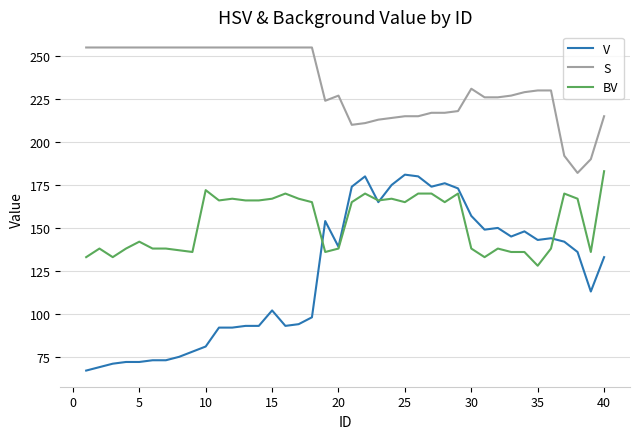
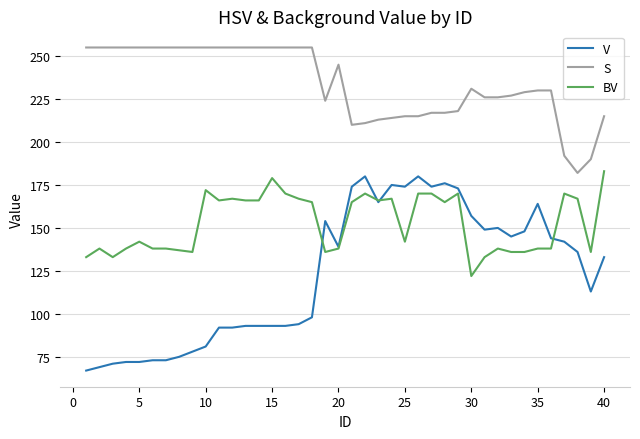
  {
    "V": {
      "5": 72,
      "10": 81,
-     "15": 102,
-     "25": 181,
+     "15": 93,
+     "25": 174,
      "30": 157,
-     "35": 143,
+     "35": 164,
      "40": 133
    },
    "S": {
      "5": 255,
      "10": 255,
      "15": 255,
-     "20": 227,
+     "20": 245,
      "25": 215,
      "30": 231,
      "35": 230,
      "40": 215
    },
    "BV": {
      "5": 142,
      "10": 172,
-     "15": 167,
-     "25": 165,
-     "30": 138,
-     "35": 128,
+     "15": 179,
+     "25": 142,
+     "30": 122,
+     "35": 138,
      "40": 183
    }
  }
